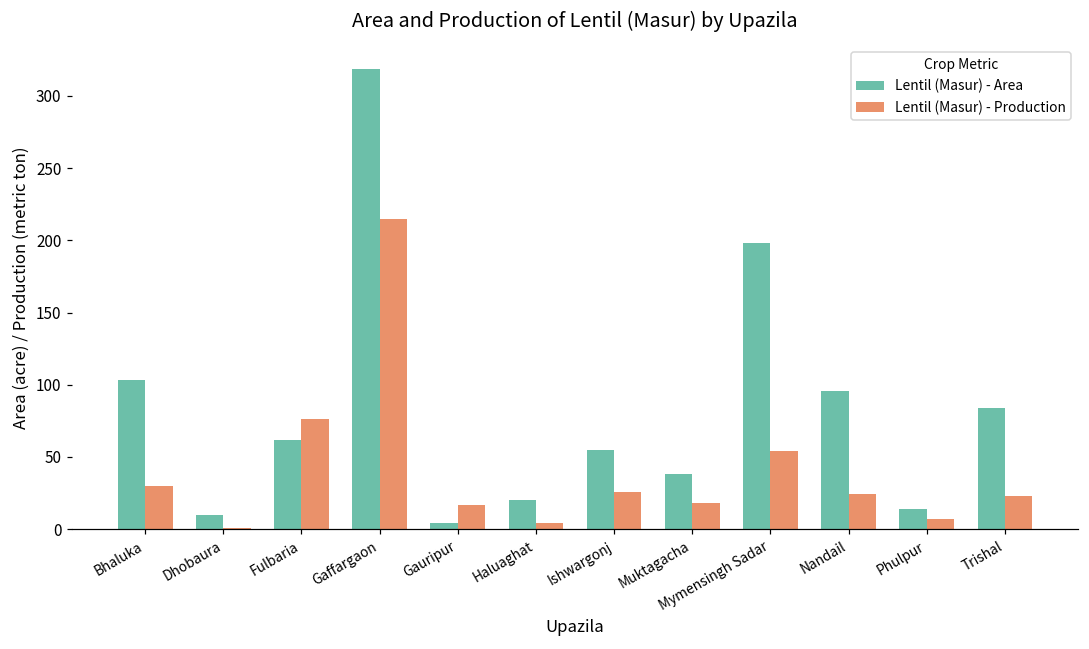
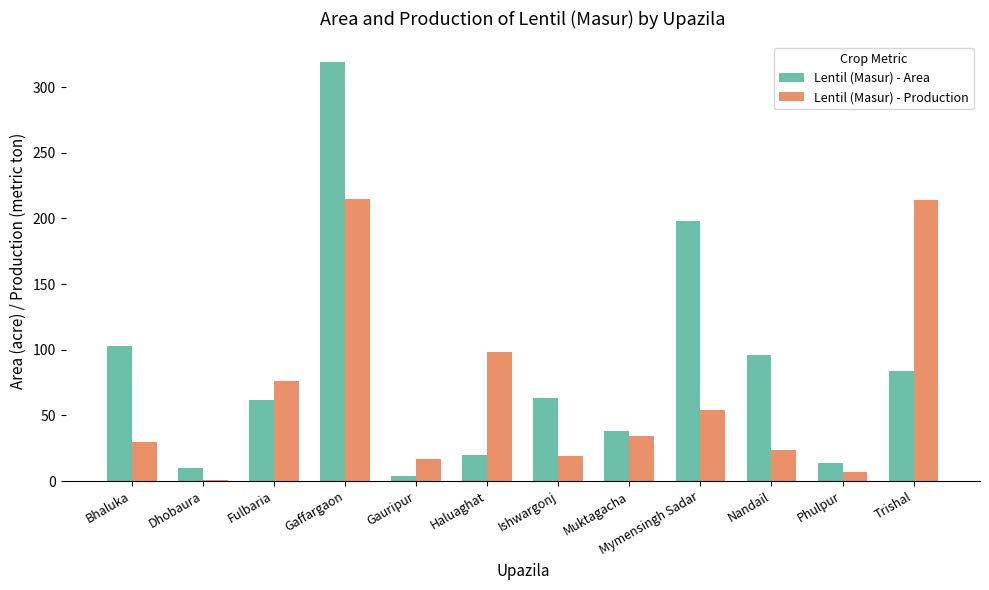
  {
    "Lentil (Masur) - Area": {
      "Bhaluka": 103,
      "Dhobaura": 10,
      "Fulbaria": 62,
      "Gaffargaon": 319,
      "Gauripur": 4,
      "Haluaghat": 20,
-     "Ishwargonj": 55,
+     "Ishwargonj": 63,
      "Muktagacha": 38,
      "Mymensingh Sadar": 198,
      "Nandail": 96,
      "Phulpur": 14,
      "Trishal": 84
    },
    "Lentil (Masur) - Production": {
      "Bhaluka": 30,
      "Fulbaria": 76,
      "Gaffargaon": 215,
      "Gauripur": 17,
-     "Haluaghat": 4,
-     "Ishwargonj": 26,
-     "Muktagacha": 18,
+     "Haluaghat": 98,
+     "Ishwargonj": 19,
+     "Muktagacha": 34,
      "Mymensingh Sadar": 54,
      "Nandail": 24,
      "Phulpur": 7,
-     "Trishal": 23
+     "Trishal": 214
    }
  }
